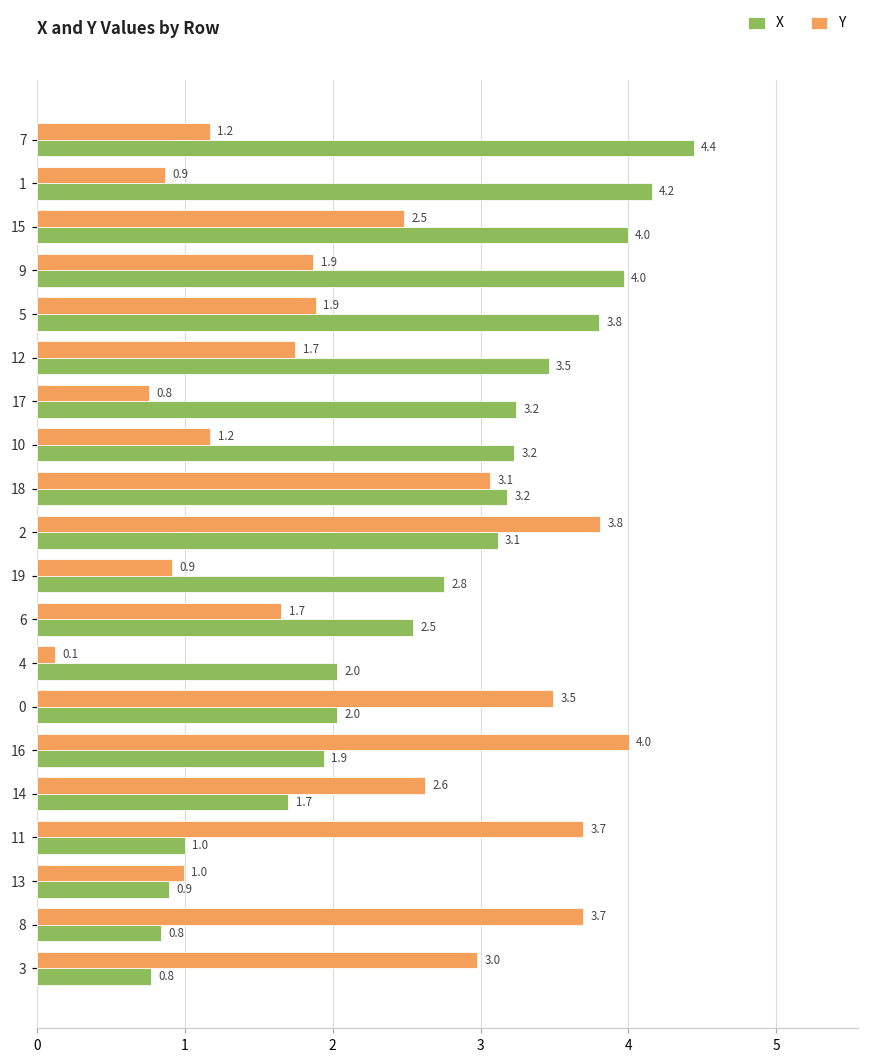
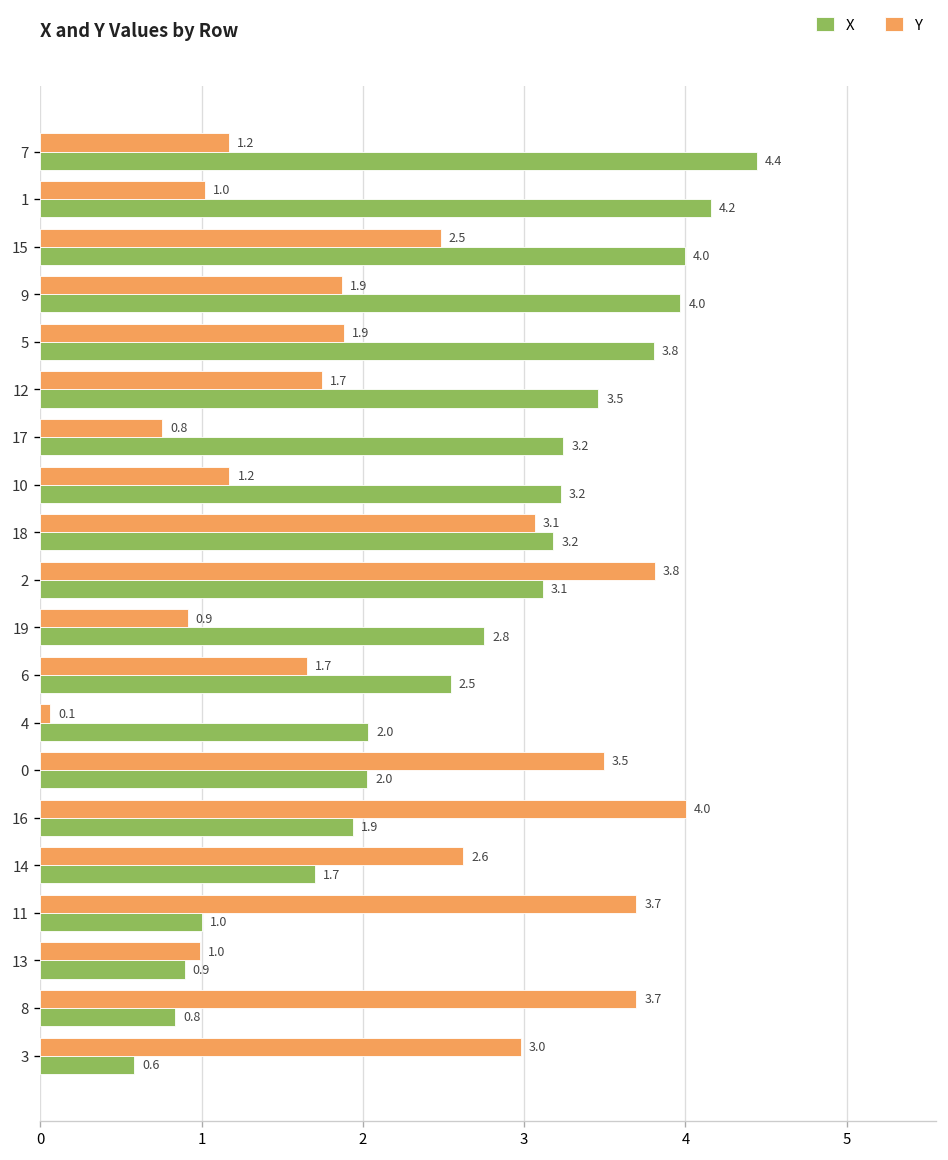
  {
    "X": {
      "7": 4.4,
      "1": 4.2,
      "15": 4.0,
      "9": 4.0,
      "5": 3.8,
      "12": 3.5,
      "17": 3.2,
      "10": 3.2,
      "18": 3.2,
      "2": 3.1,
      "19": 2.8,
      "6": 2.5,
      "4": 2.0,
      "0": 2.0,
      "16": 1.9,
      "14": 1.7,
      "11": 1.0,
      "13": 0.9,
      "8": 0.8,
-     "3": 0.8
+     "3": 0.6
    },
    "Y": {
      "7": 1.2,
-     "1": 0.9,
+     "1": 1.0,
      "15": 2.5,
      "9": 1.9,
      "5": 1.9,
      "12": 1.7,
      "17": 0.8,
      "10": 1.2,
      "18": 3.1,
      "2": 3.8,
      "19": 0.9,
      "6": 1.7,
-     "4": 0.12,
+     "4": 0.06,
      "0": 3.5,
      "16": 4.0,
      "14": 2.6,
      "11": 3.7,
      "13": 1.0,
      "8": 3.7,
      "3": 3.0
    }
  }
